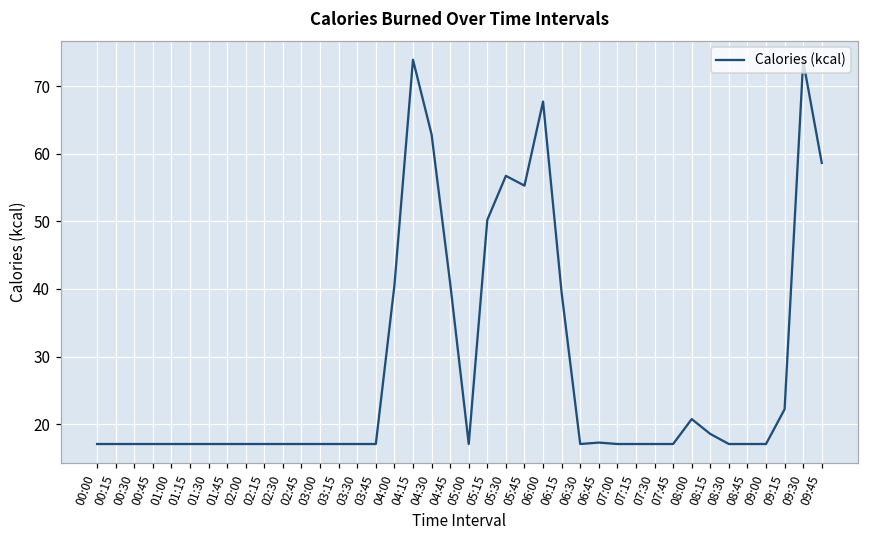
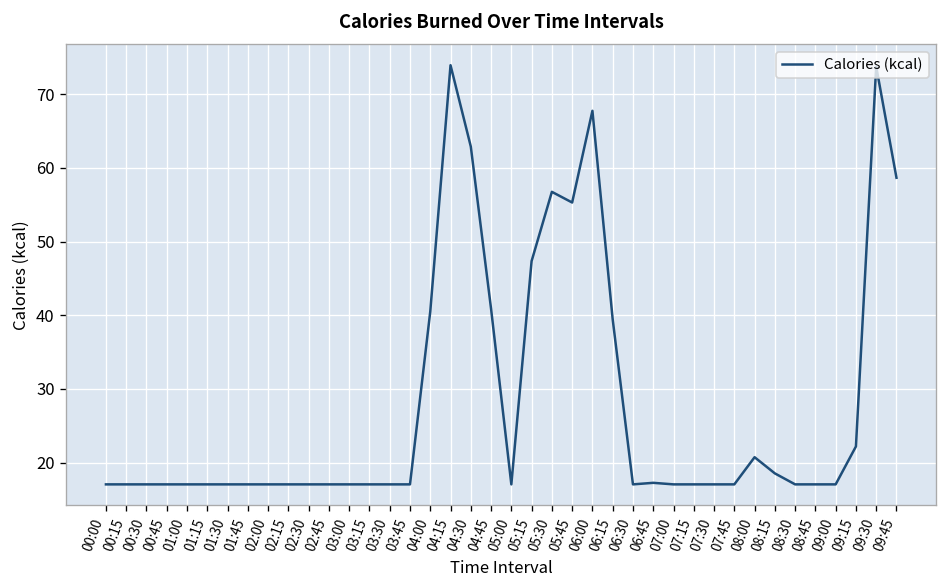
  {
    "00:00": 17,
    "00:15": 17,
    "00:30": 17,
    "00:45": 17,
    "01:00": 17,
    "01:15": 17,
    "01:30": 17,
    "01:45": 17,
    "02:00": 17,
    "02:15": 17,
    "02:30": 17,
    "02:45": 17,
    "03:00": 17,
    "03:15": 17,
    "03:30": 17,
    "03:45": 17,
    "04:00": 40,
    "04:15": 74,
    "04:30": 63,
    "04:45": 41,
    "05:00": 17,
-   "05:15": 50,
+   "05:15": 47,
    "05:30": 57,
    "05:45": 55,
    "06:00": 68,
    "06:15": 39,
    "06:30": 17,
    "06:45": 17,
    "07:00": 17,
    "07:15": 17,
    "07:30": 17,
    "07:45": 17,
    "08:00": 21,
    "08:15": 19,
    "08:30": 17,
    "08:45": 17,
    "09:00": 17,
    "09:15": 22,
    "09:45": 59
  }
